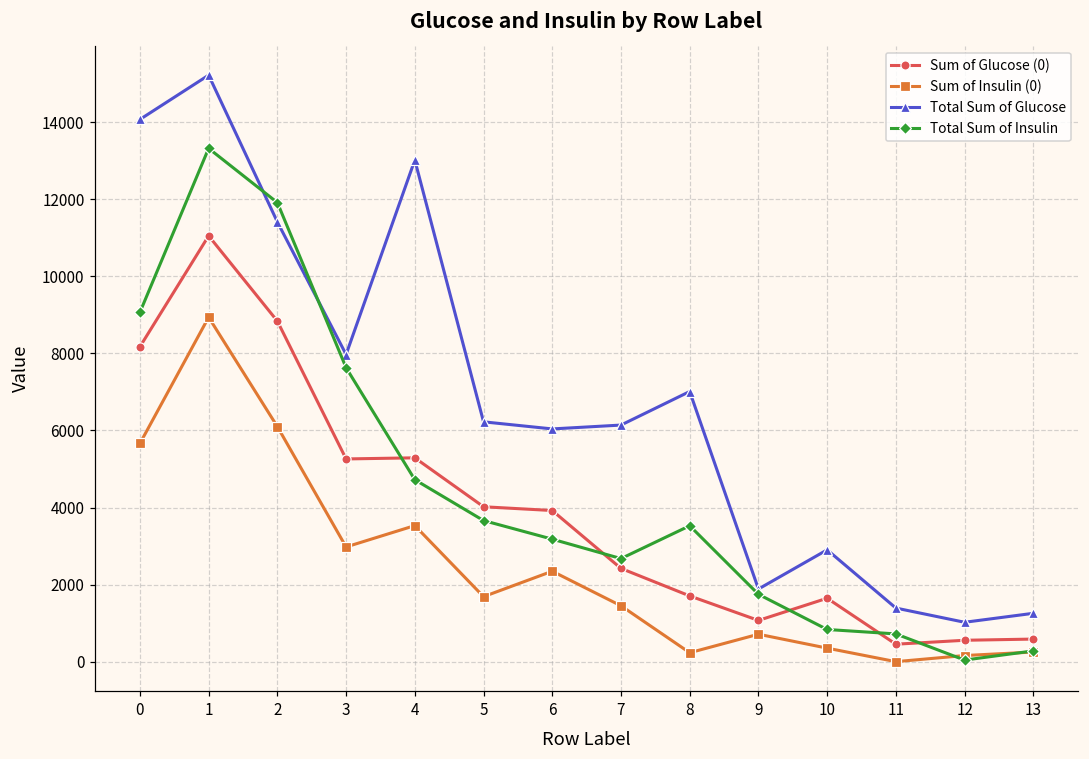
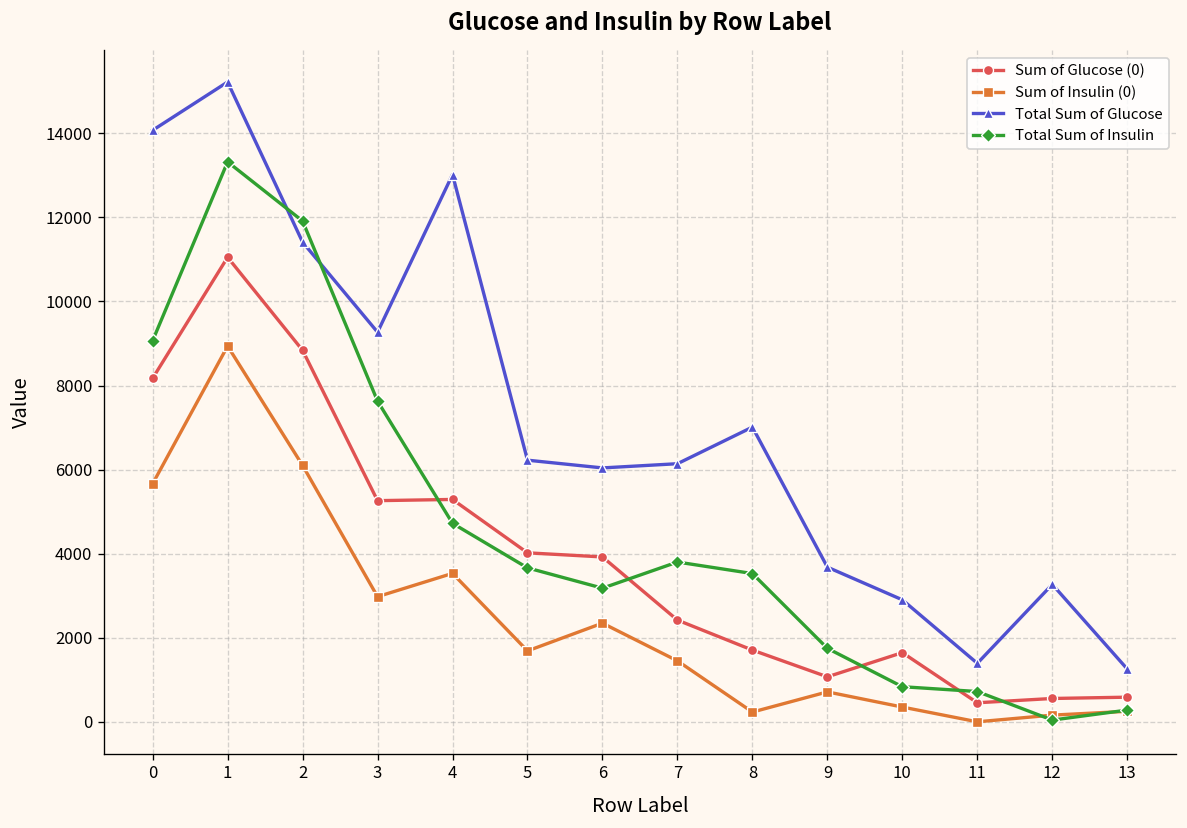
  {
    "Total Sum of Glucose": {
      "0": 14100,
      "1": 15200,
      "2": 11400,
-     "3": 8000,
+     "3": 9300,
      "4": 13000,
      "5": 6200,
      "6": 6000,
      "7": 6100,
      "8": 7000,
-     "9": 1900,
+     "9": 3700,
      "10": 2900,
      "11": 1400,
-     "12": 1000,
+     "12": 3300,
      "13": 1300
    },
    "Total Sum of Insulin": {
      "0": 9100,
      "1": 13300,
      "2": 11900,
      "3": 7600,
      "4": 4700,
      "5": 3700,
      "6": 3200,
-     "7": 2700,
+     "7": 3800,
      "8": 3500,
      "9": 1700,
      "10": 800,
      "11": 700,
      "12": 0
    }
  }
